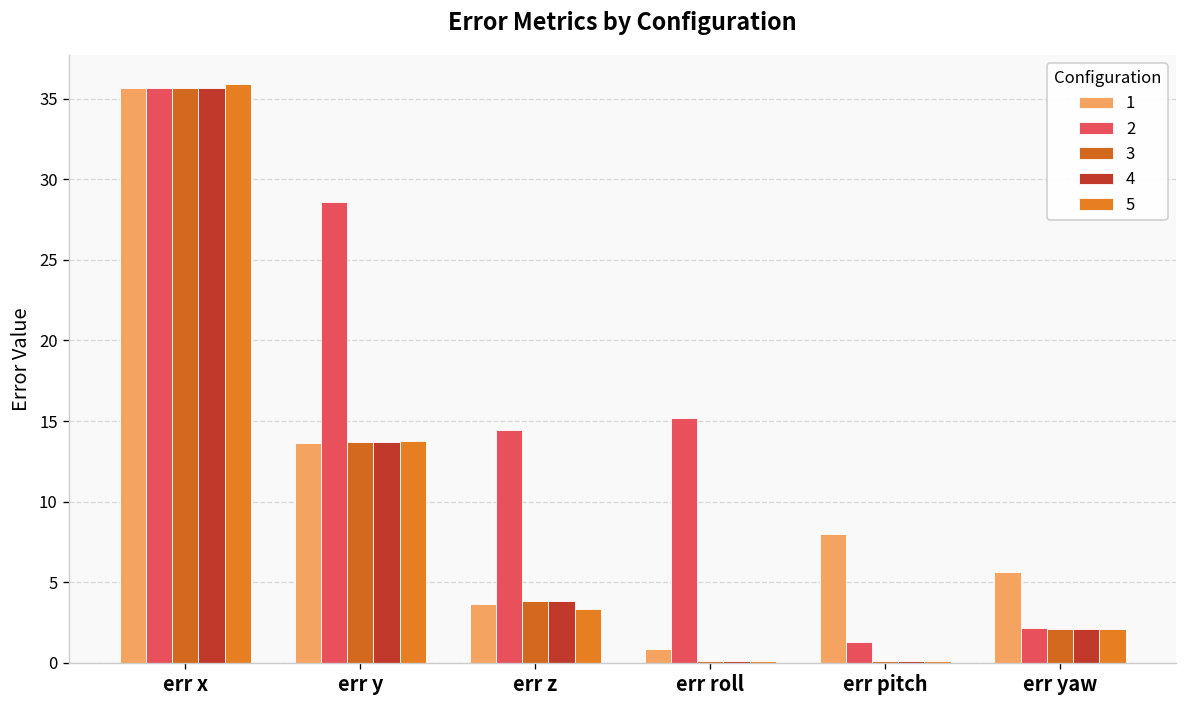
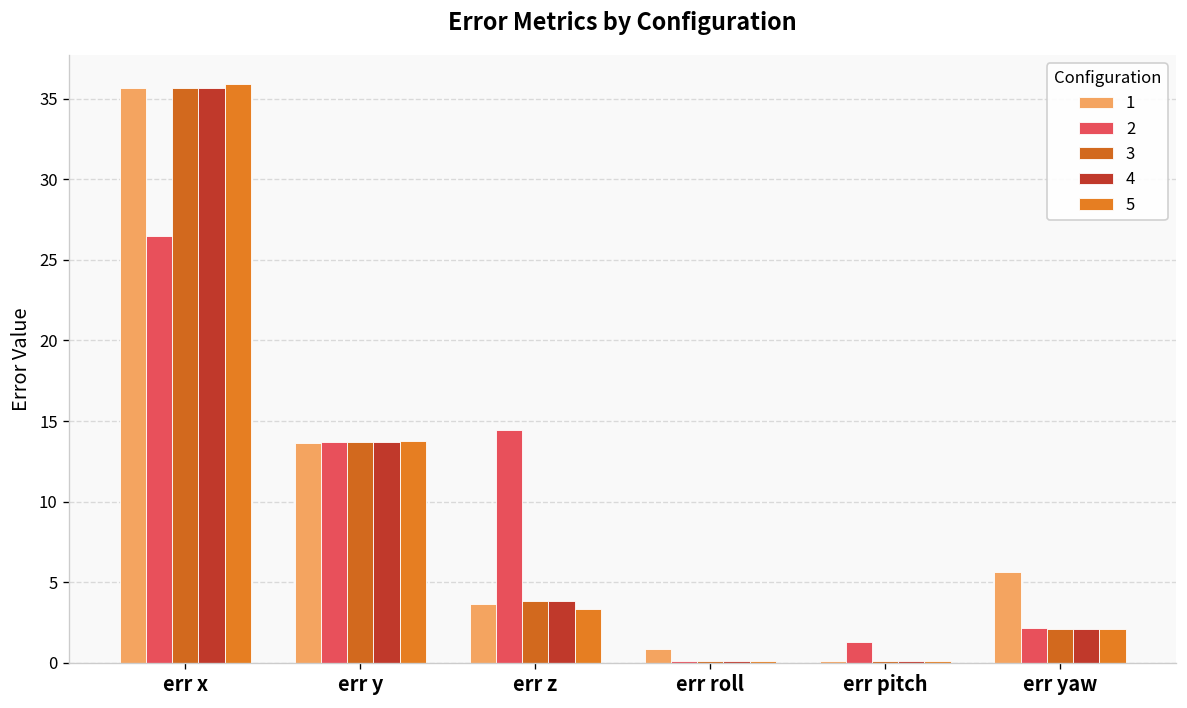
  {
    "1": {
      "err x": 35.7,
      "err y": 13.6,
      "err z": 3.7,
      "err roll": 0.9,
-     "err pitch": 8.0,
+     "err pitch": 0.1,
      "err yaw": 5.6
    },
    "2": {
-     "err x": 35.7,
-     "err y": 28.6,
+     "err x": 26.5,
+     "err y": 13.7,
      "err z": 14.5,
-     "err roll": 15.2,
+     "err roll": 0.1,
      "err pitch": 1.3,
      "err yaw": 2.1
    }
  }
